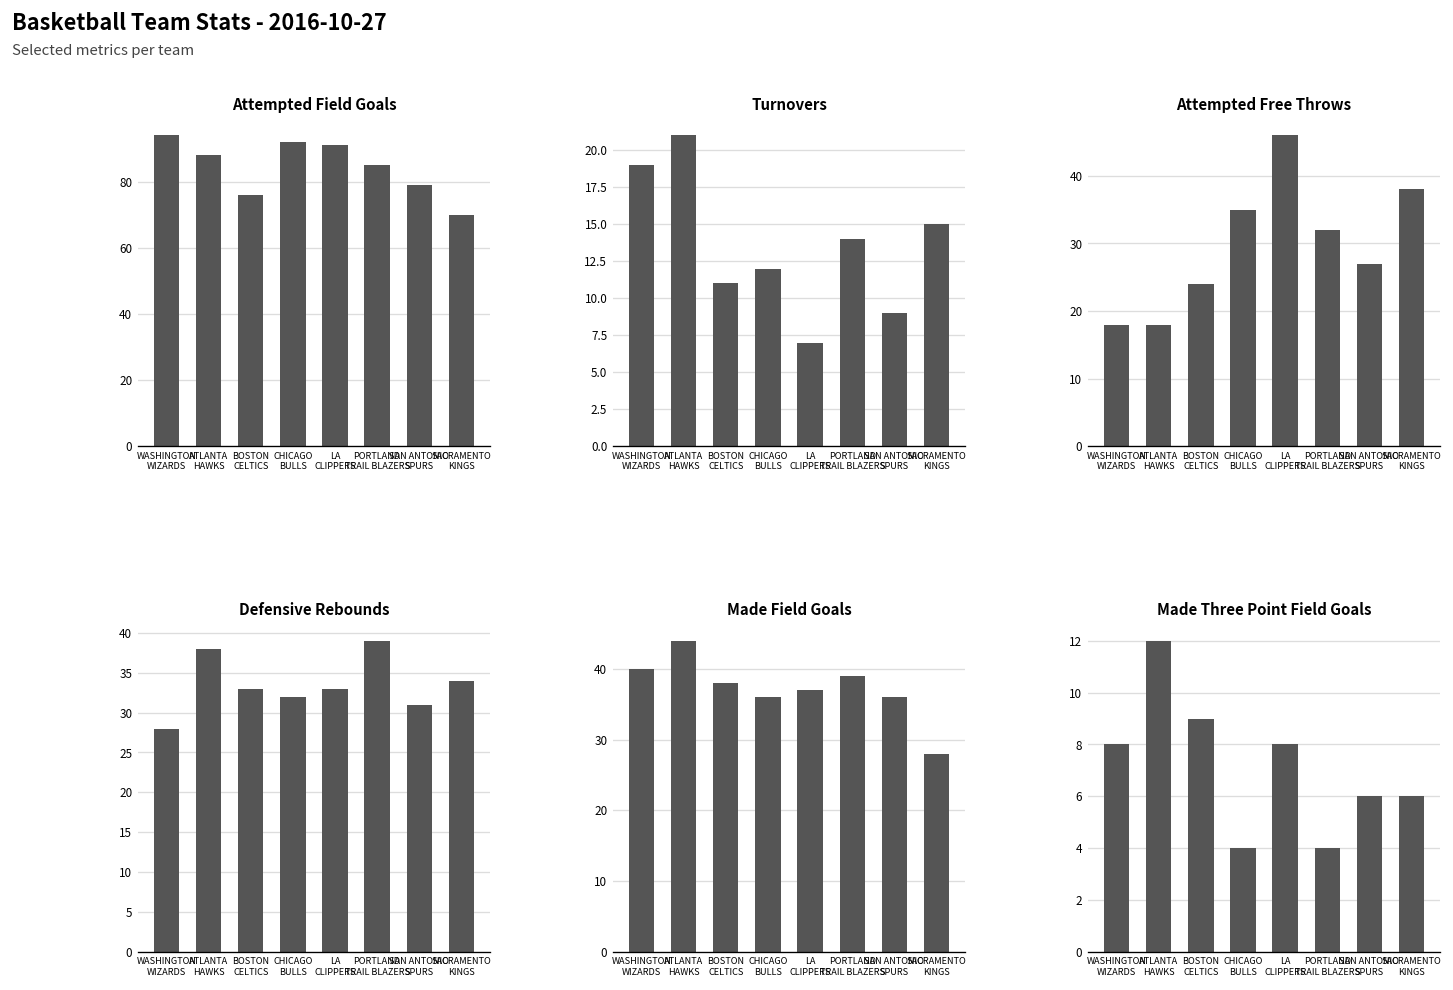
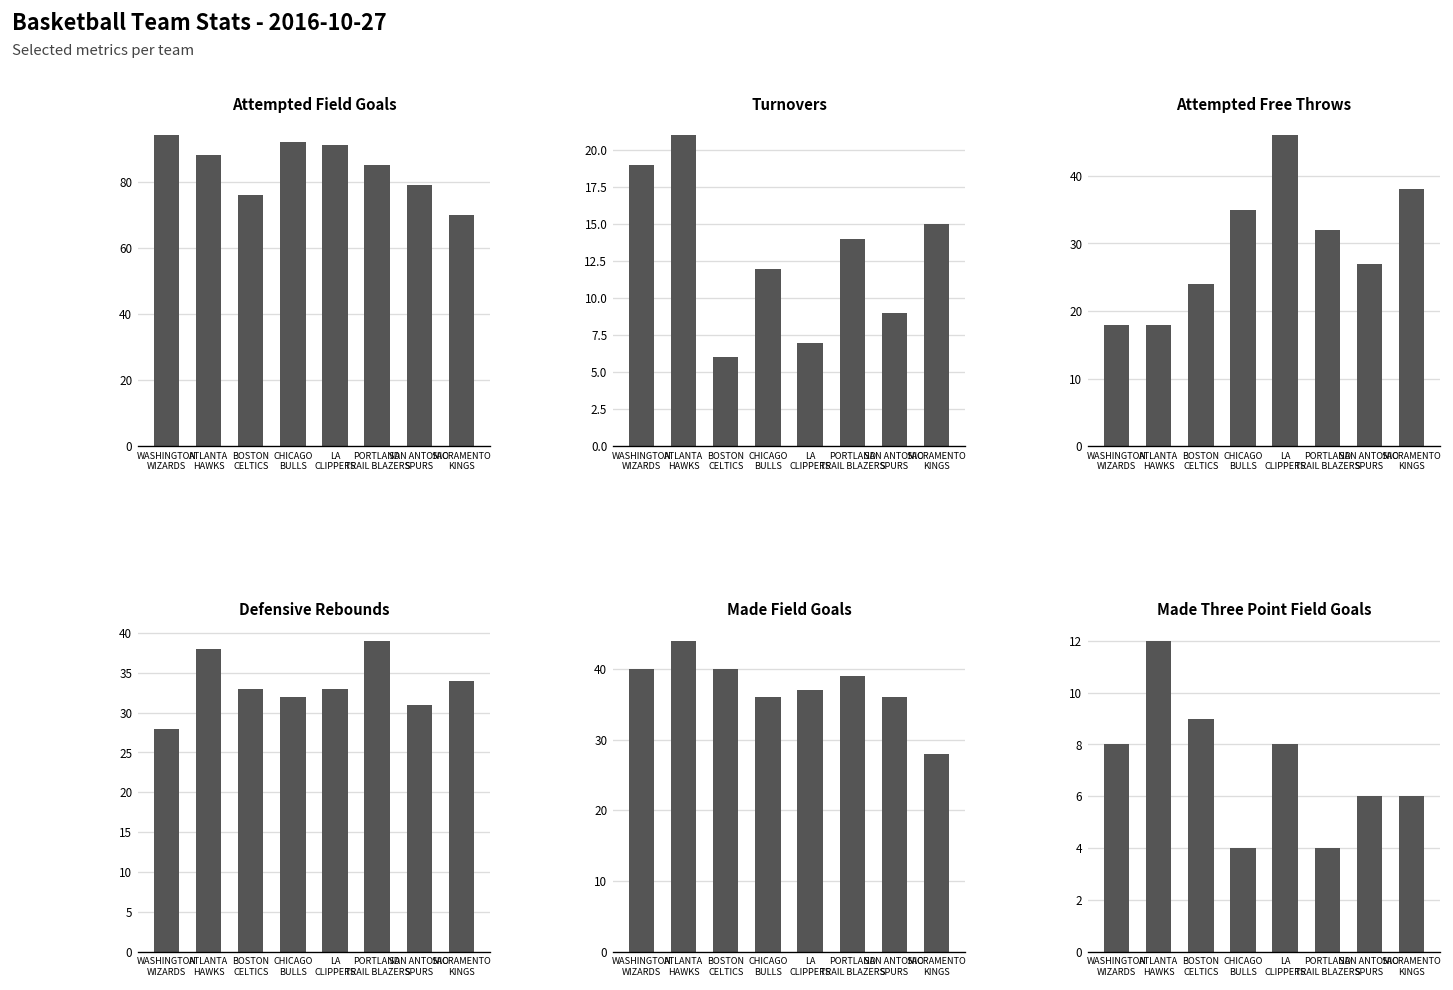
  {
    "Attempted Field Goals": {
      "WASHINGTON WIZARDS": 94,
      "BOSTON CELTICS": 76,
      "CHICAGO BULLS": 92
    },
    "Turnovers": {
      "WASHINGTON WIZARDS": 19,
-     "BOSTON CELTICS": 11,
+     "BOSTON CELTICS": 6,
      "CHICAGO BULLS": 12
    },
    "Attempted Free Throws": {
      "WASHINGTON WIZARDS": 18,
      "BOSTON CELTICS": 24,
      "CHICAGO BULLS": 35
    },
    "Defensive Rebounds": {
      "WASHINGTON WIZARDS": 28,
      "BOSTON CELTICS": 33,
      "CHICAGO BULLS": 32
    },
    "Made Field Goals": {
      "WASHINGTON WIZARDS": 40,
-     "BOSTON CELTICS": 38,
+     "BOSTON CELTICS": 40,
      "CHICAGO BULLS": 36
    },
    "Made Three Point Field Goals": {
      "WASHINGTON WIZARDS": 8.0,
      "BOSTON CELTICS": 9.0,
      "CHICAGO BULLS": 4.0
    }
  }
